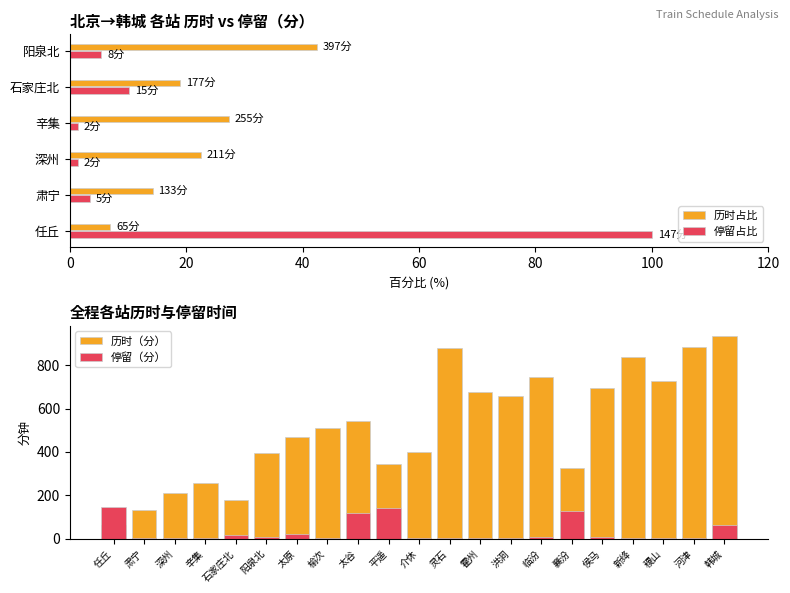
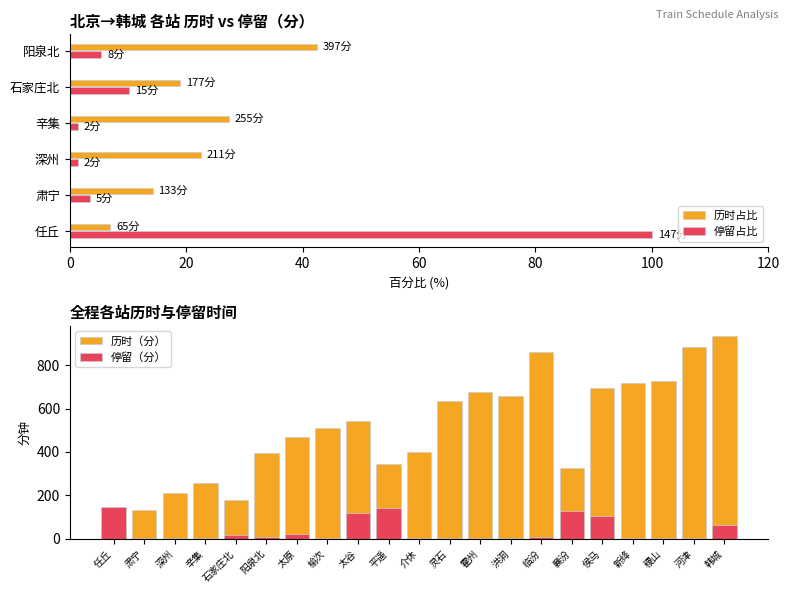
  {
    "全程各站历时与停留时间": {
      "历时（分）": {
        "肃宁": 130,
        "深州": 210,
        "辛集": 260,
        "石家庄北": 180,
        "阳泉北": 400,
        "太原": 470,
        "榆次": 510,
        "太谷": 540,
        "平遥": 350,
        "介休": 400,
-       "灵石": 880,
+       "灵石": 640,
        "霍州": 680,
        "洪洞": 660,
-       "临汾": 740,
+       "临汾": 860,
        "襄汾": 330,
        "侯马": 700,
-       "新绛": 840,
+       "新绛": 720,
        "稷山": 730,
        "河津": 880,
        "韩城": 940
      },
      "停留（分）": {
        "任丘": 150,
-       "侯马": 10
+       "侯马": 100
      }
    }
  }
